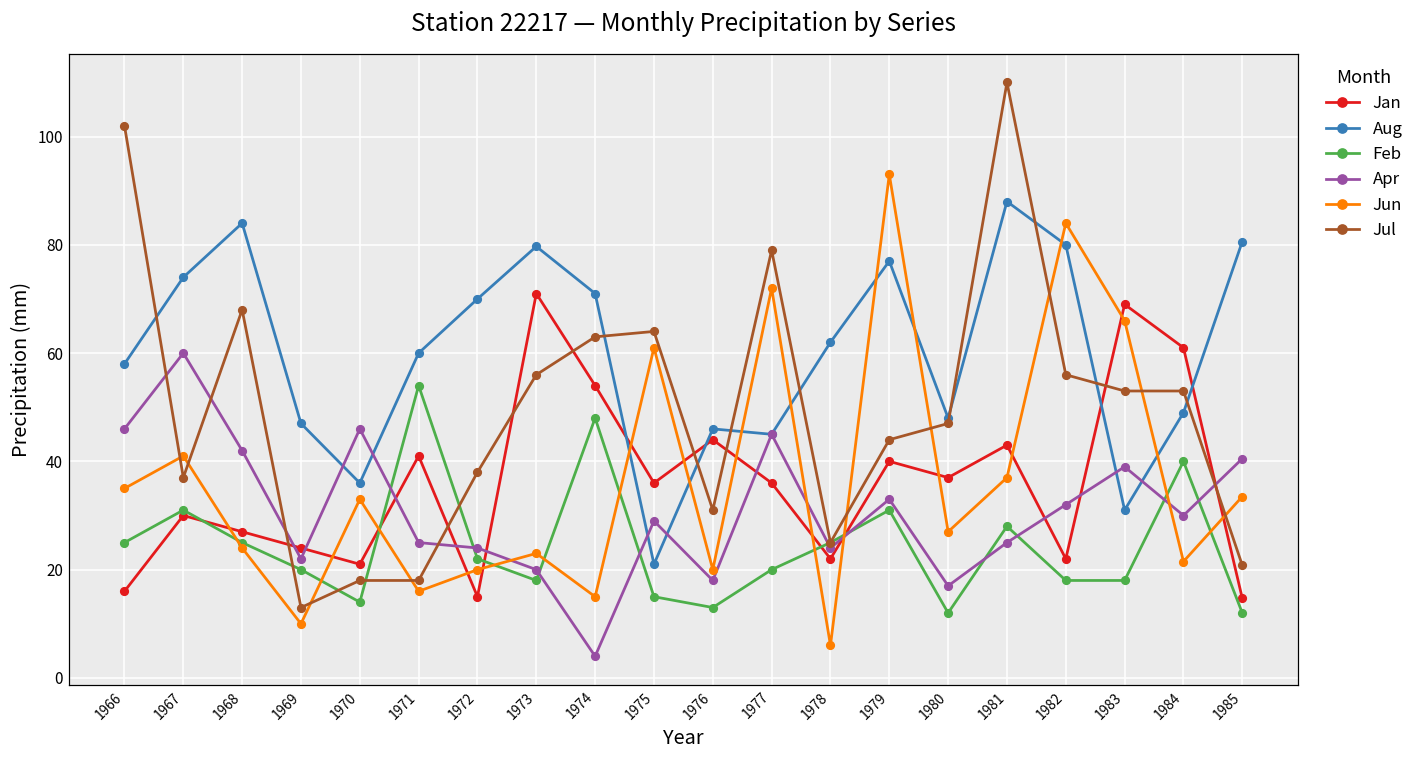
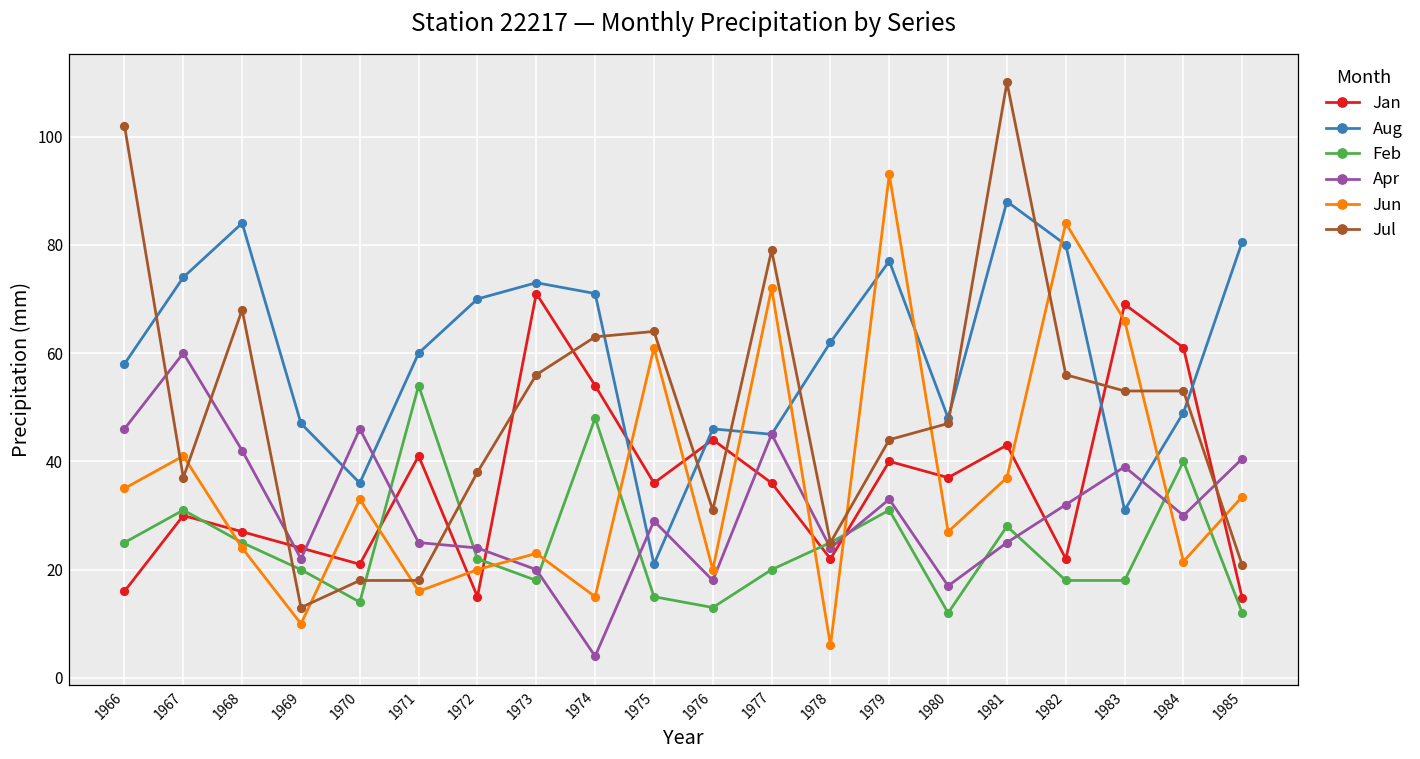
  {
    "Jan": {
      "1966": 16,
      "1967": 30,
      "1968": 27,
      "1969": 24,
      "1970": 21,
      "1971": 41,
      "1972": 15,
      "1973": 71,
      "1974": 54,
      "1975": 36,
      "1976": 44,
      "1977": 36,
      "1978": 22,
      "1979": 40,
      "1980": 37,
      "1981": 43,
      "1982": 22,
      "1983": 69,
      "1984": 61,
      "1985": 15
    },
    "Aug": {
      "1966": 58,
      "1967": 74,
      "1968": 84,
      "1969": 47,
      "1970": 36,
      "1971": 60,
      "1972": 70,
-     "1973": 80,
+     "1973": 73,
      "1974": 71,
      "1975": 21,
      "1976": 46,
      "1978": 62,
      "1979": 77,
      "1980": 48,
      "1981": 88,
      "1982": 80,
      "1983": 31,
      "1984": 49,
      "1985": 81
    },
    "Feb": {
      "1966": 25,
      "1967": 31,
      "1968": 25,
      "1969": 20,
      "1970": 14,
      "1971": 54,
      "1972": 22,
      "1973": 18,
      "1974": 48,
      "1975": 15,
      "1976": 13,
      "1977": 20,
      "1979": 31,
      "1980": 12,
      "1981": 28,
      "1982": 18,
      "1983": 18,
      "1984": 40,
      "1985": 12
    },
    "Apr": {
      "1966": 46,
      "1967": 60,
      "1968": 42,
      "1969": 22,
      "1970": 46,
      "1971": 25,
      "1972": 24,
      "1973": 20,
      "1974": 4,
      "1975": 29,
      "1976": 18,
      "1978": 24,
      "1979": 33,
      "1980": 17,
      "1981": 25,
      "1982": 32,
      "1983": 39,
      "1984": 30,
      "1985": 41
    },
    "Jun": {
      "1966": 35,
      "1967": 41,
      "1968": 24,
      "1969": 10,
      "1970": 33,
      "1971": 16,
      "1972": 20,
      "1973": 23,
      "1974": 15,
      "1975": 61,
      "1976": 20,
      "1977": 72,
      "1978": 6,
      "1979": 93,
      "1980": 27,
      "1981": 37,
      "1982": 84,
      "1983": 66,
      "1984": 22,
      "1985": 34
    },
    "Jul": {
      "1966": 102,
      "1967": 37,
      "1968": 68,
      "1969": 13,
      "1970": 18,
      "1971": 18,
      "1972": 38,
      "1973": 56,
      "1974": 63,
      "1975": 64,
      "1976": 31,
      "1977": 79,
      "1979": 44,
      "1980": 47,
      "1981": 110,
      "1982": 56,
      "1983": 53,
      "1984": 53,
      "1985": 21
    }
  }
